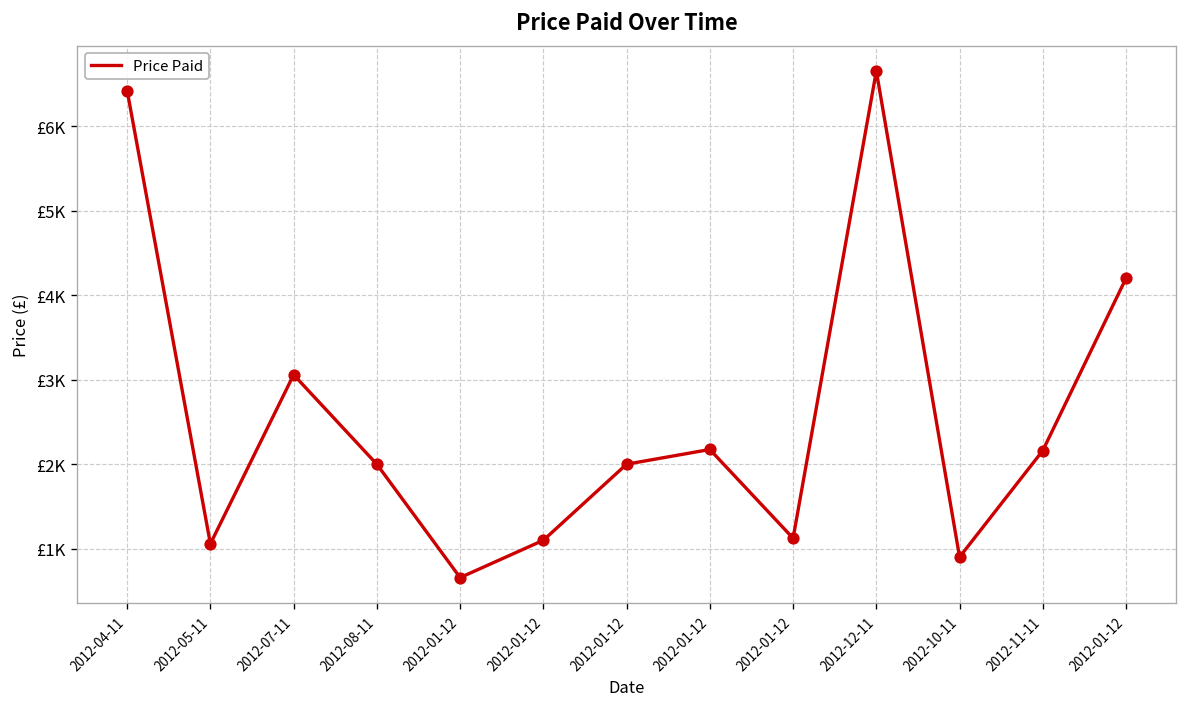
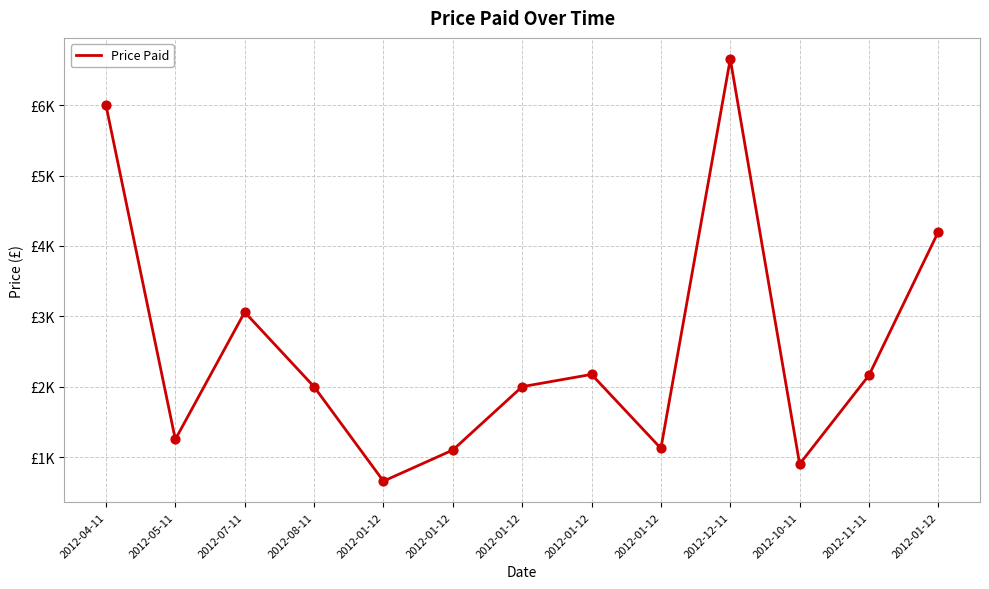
  {
-   "2012-04-11": "£6400",
-   "2012-05-11": "£1100",
+   "2012-04-11": "£6000",
+   "2012-05-11": "£1300",
    "2012-07-11": "£3100",
    "2012-08-11": "£2000",
    "2012-12-11": "£6700",
    "2012-10-11": "£900",
    "2012-11-11": "£2200"
  }
